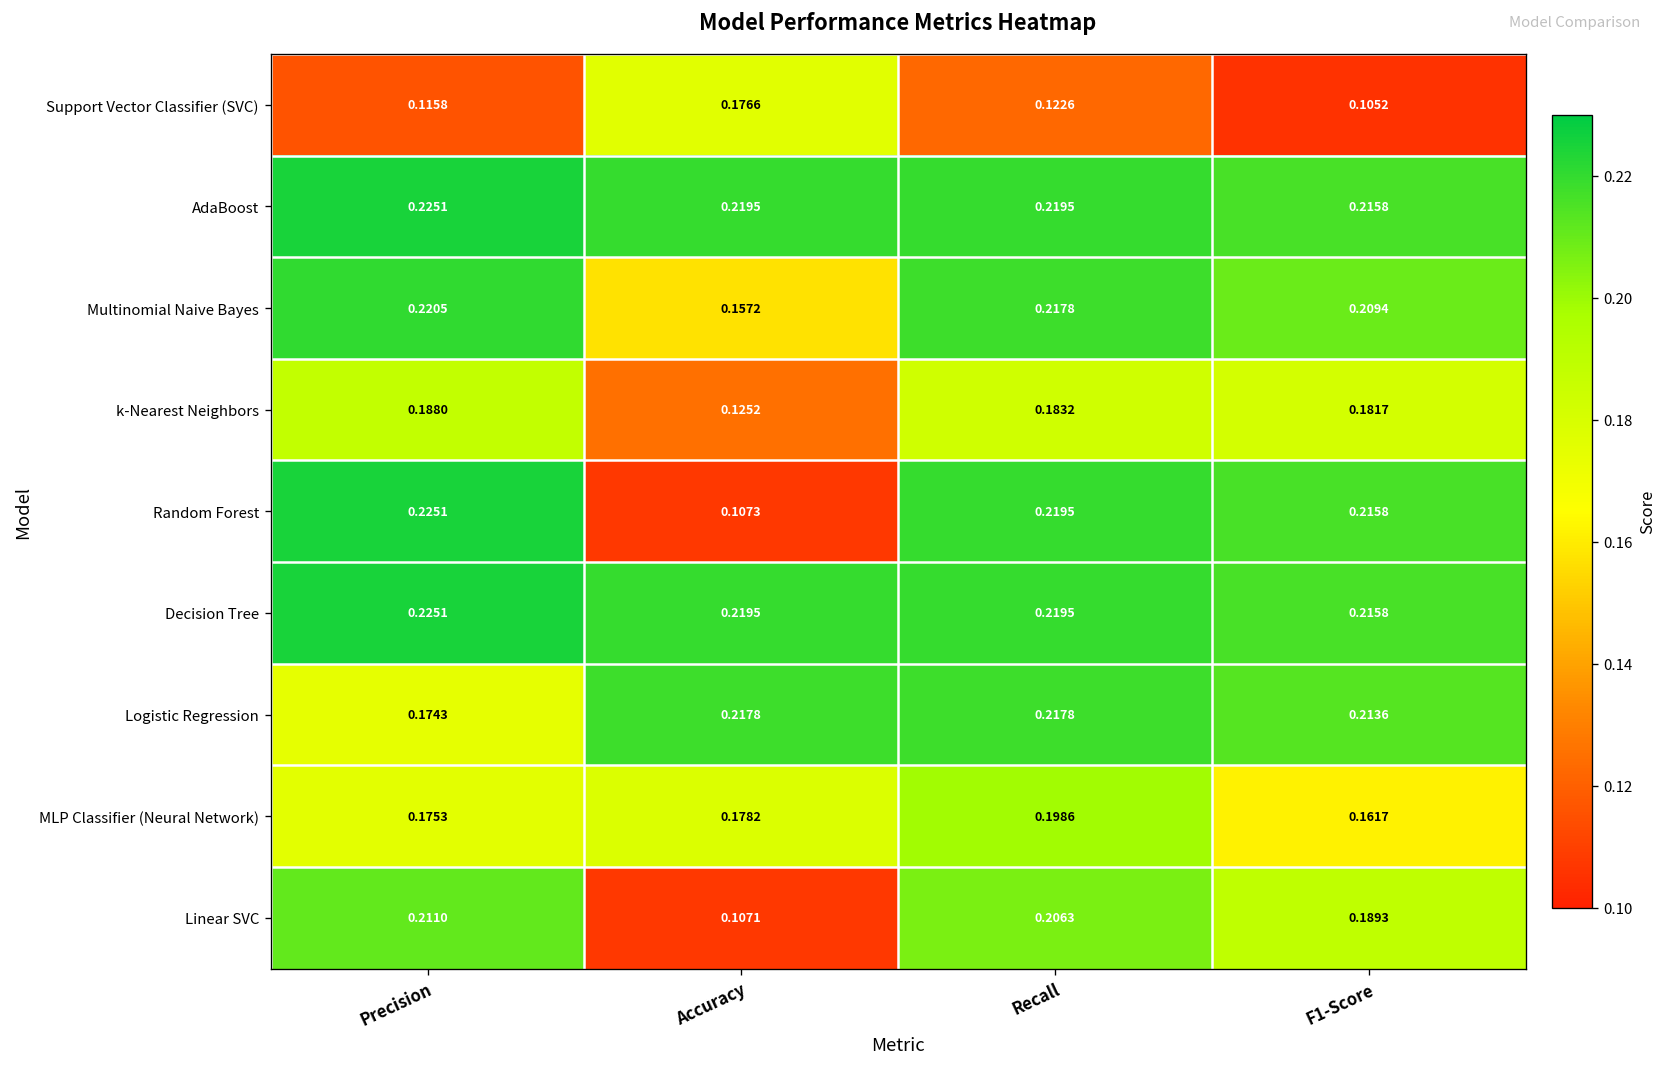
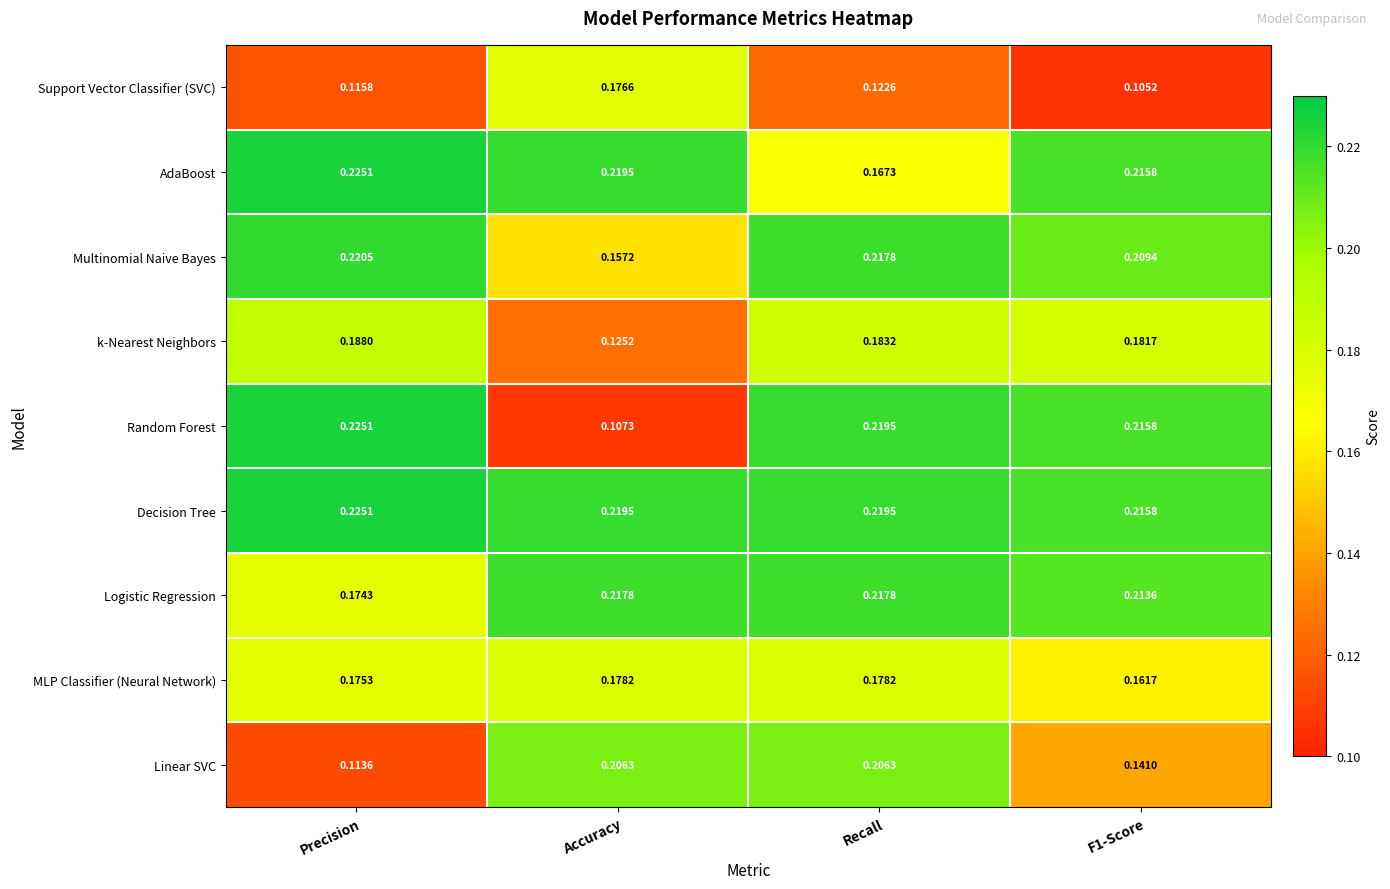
  {
    "Support Vector Classifier (SVC)": {
      "Precision": 0.1158,
      "Accuracy": 0.1766,
      "Recall": 0.1226,
      "F1-Score": 0.1052
    },
    "AdaBoost": {
      "Precision": 0.2251,
      "Accuracy": 0.2195,
-     "Recall": 0.2195,
+     "Recall": 0.1673,
      "F1-Score": 0.2158
    },
    "Multinomial Naive Bayes": {
      "Precision": 0.2205,
      "Accuracy": 0.1572,
      "Recall": 0.2178,
      "F1-Score": 0.2094
    },
    "k-Nearest Neighbors": {
      "Precision": 0.1880,
      "Accuracy": 0.1252,
      "Recall": 0.1832,
      "F1-Score": 0.1817
    },
    "Random Forest": {
      "Precision": 0.2251,
      "Accuracy": 0.1073,
      "Recall": 0.2195,
      "F1-Score": 0.2158
    },
    "Decision Tree": {
      "Precision": 0.2251,
      "Accuracy": 0.2195,
      "Recall": 0.2195,
      "F1-Score": 0.2158
    },
    "Logistic Regression": {
      "Precision": 0.1743,
      "Accuracy": 0.2178,
      "Recall": 0.2178,
      "F1-Score": 0.2136
    },
    "MLP Classifier (Neural Network)": {
      "Precision": 0.1753,
      "Accuracy": 0.1782,
-     "Recall": 0.1986,
+     "Recall": 0.1782,
      "F1-Score": 0.1617
    },
    "Linear SVC": {
-     "Precision": 0.2110,
-     "Accuracy": 0.1071,
+     "Precision": 0.1136,
+     "Accuracy": 0.2063,
      "Recall": 0.2063,
-     "F1-Score": 0.1893
+     "F1-Score": 0.1410
    }
  }
